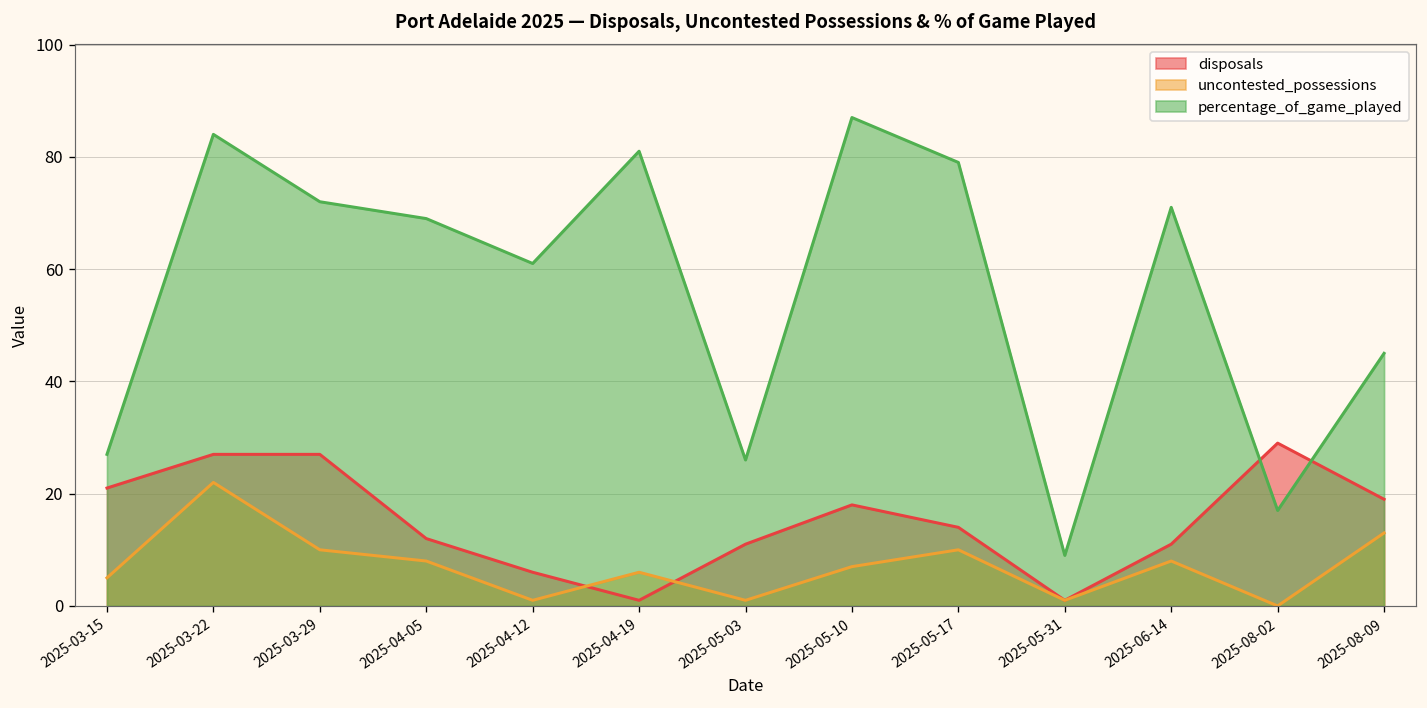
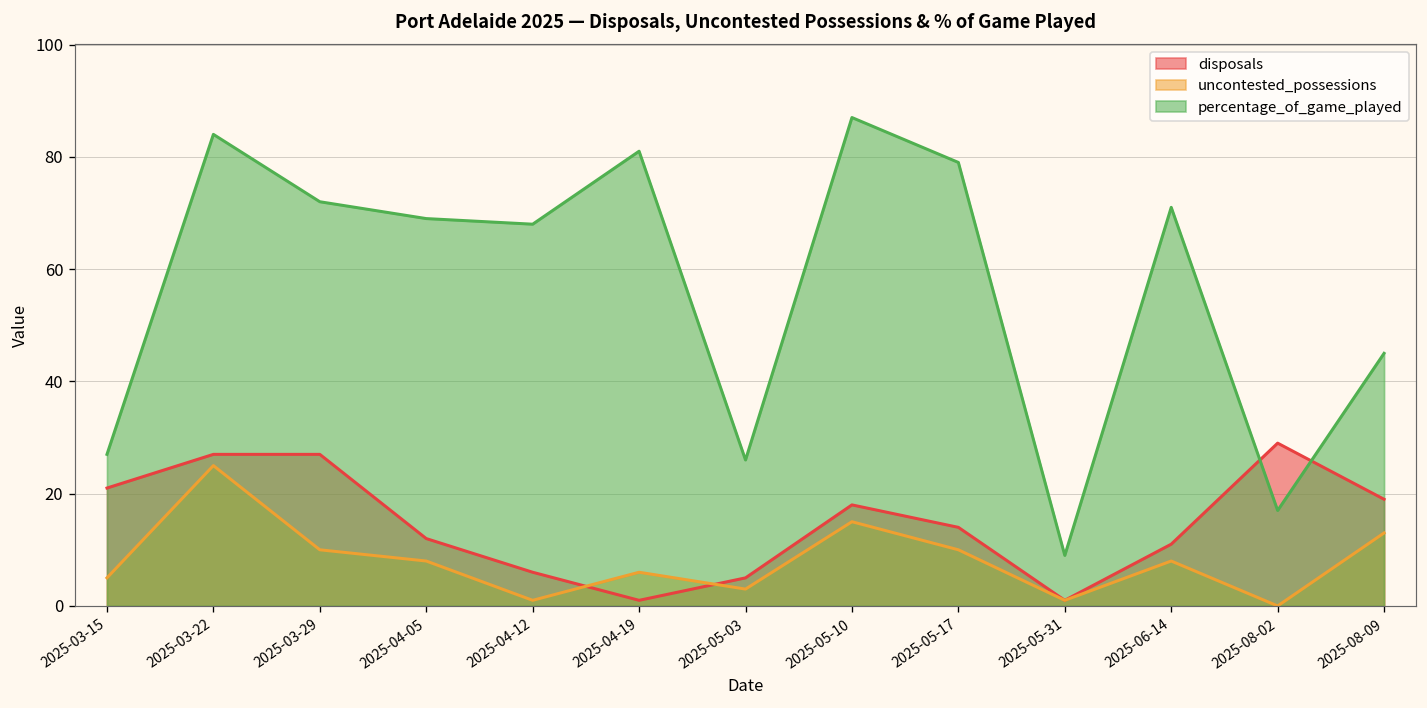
  {
    "disposals": {
      "2025-03-15": 21,
      "2025-03-22": 27,
      "2025-03-29": 27,
      "2025-04-05": 12,
      "2025-04-12": 6,
      "2025-04-19": 1,
-     "2025-05-03": 11,
+     "2025-05-03": 5,
      "2025-05-10": 18,
      "2025-05-17": 14,
      "2025-06-14": 11,
      "2025-08-02": 29,
      "2025-08-09": 19
    },
    "uncontested_possessions": {
      "2025-03-15": 5,
-     "2025-03-22": 22,
+     "2025-03-22": 25,
      "2025-03-29": 10,
      "2025-04-05": 8,
      "2025-04-12": 1,
      "2025-04-19": 6,
-     "2025-05-03": 1,
-     "2025-05-10": 7,
+     "2025-05-03": 3,
+     "2025-05-10": 15,
      "2025-05-17": 10,
      "2025-06-14": 8,
      "2025-08-02": 0,
      "2025-08-09": 13
    },
    "percentage_of_game_played": {
      "2025-03-15": 27,
      "2025-03-22": 84,
      "2025-03-29": 72,
      "2025-04-05": 69,
-     "2025-04-12": 61,
+     "2025-04-12": 68,
      "2025-04-19": 81,
      "2025-05-03": 26,
      "2025-05-10": 87,
      "2025-05-17": 79,
      "2025-05-31": 9,
      "2025-06-14": 71,
      "2025-08-02": 17,
      "2025-08-09": 45
    }
  }
